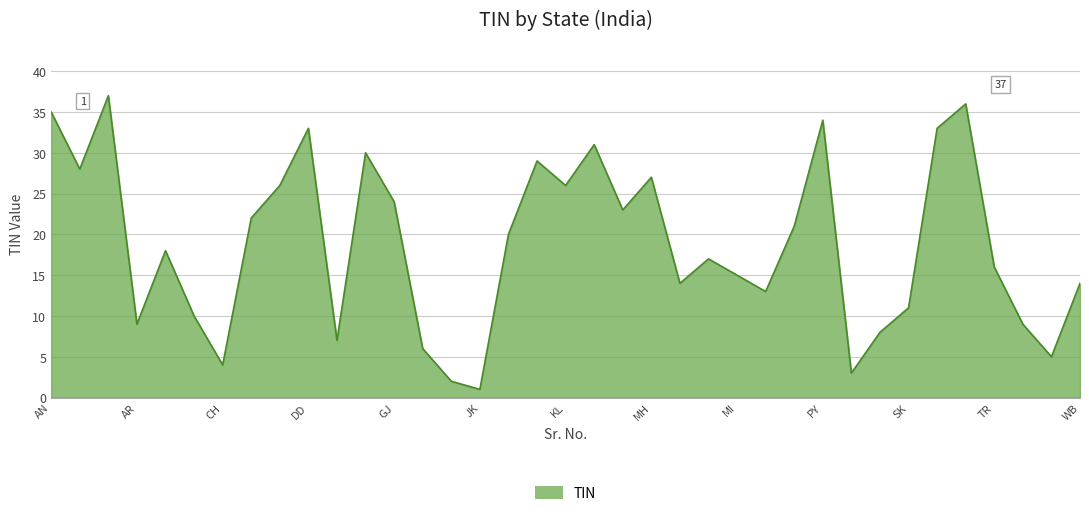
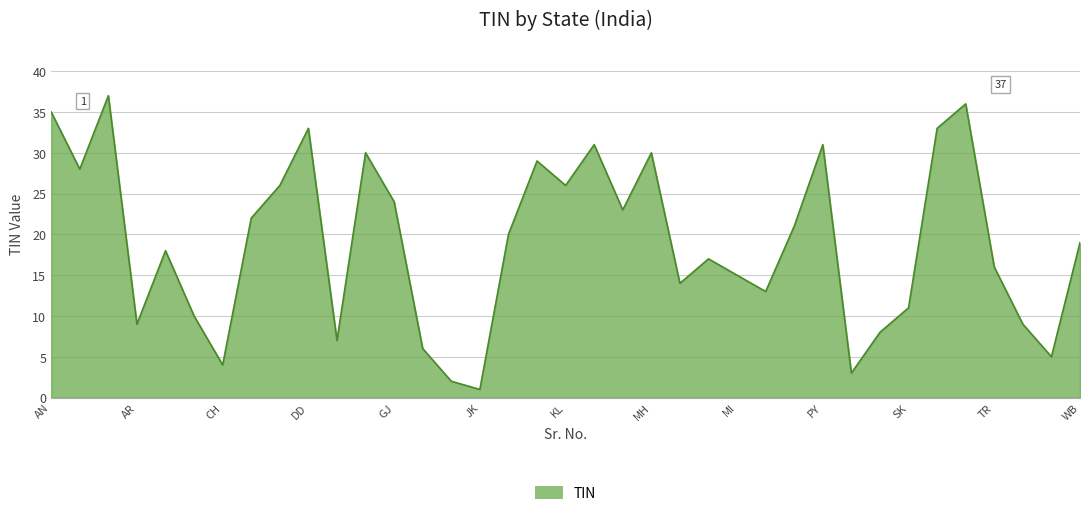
  {
    "AN": 35,
    "AR": 9,
    "CH": 4,
    "DD": 33,
    "GJ": 24,
    "JK": 1,
    "KL": 26,
-   "MH": 27,
+   "MH": 30,
    "MI": 15,
-   "PY": 34,
+   "PY": 31,
    "SK": 11,
    "TR": 16,
-   "WB": 14
+   "WB": 19
  }
